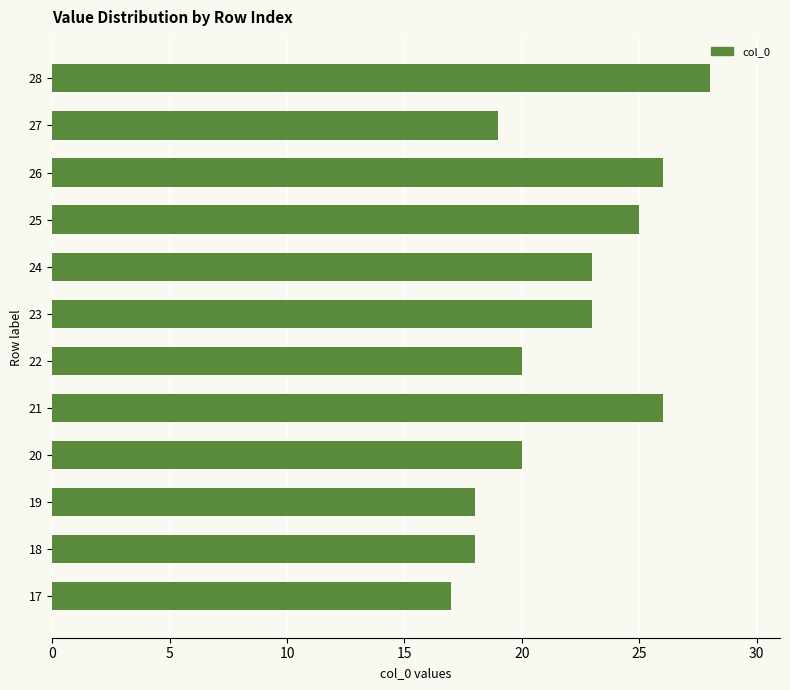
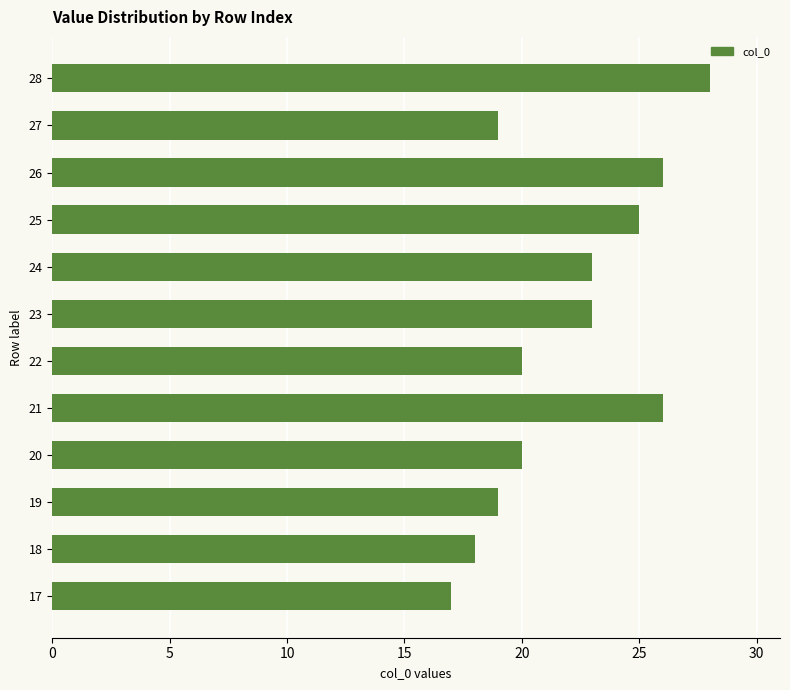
  {
    "28": 28,
    "27": 19,
    "26": 26,
    "25": 25,
    "24": 23,
    "23": 23,
    "22": 20,
    "21": 26,
    "20": 20,
-   "19": 18,
+   "19": 19,
    "18": 18,
    "17": 17
  }
